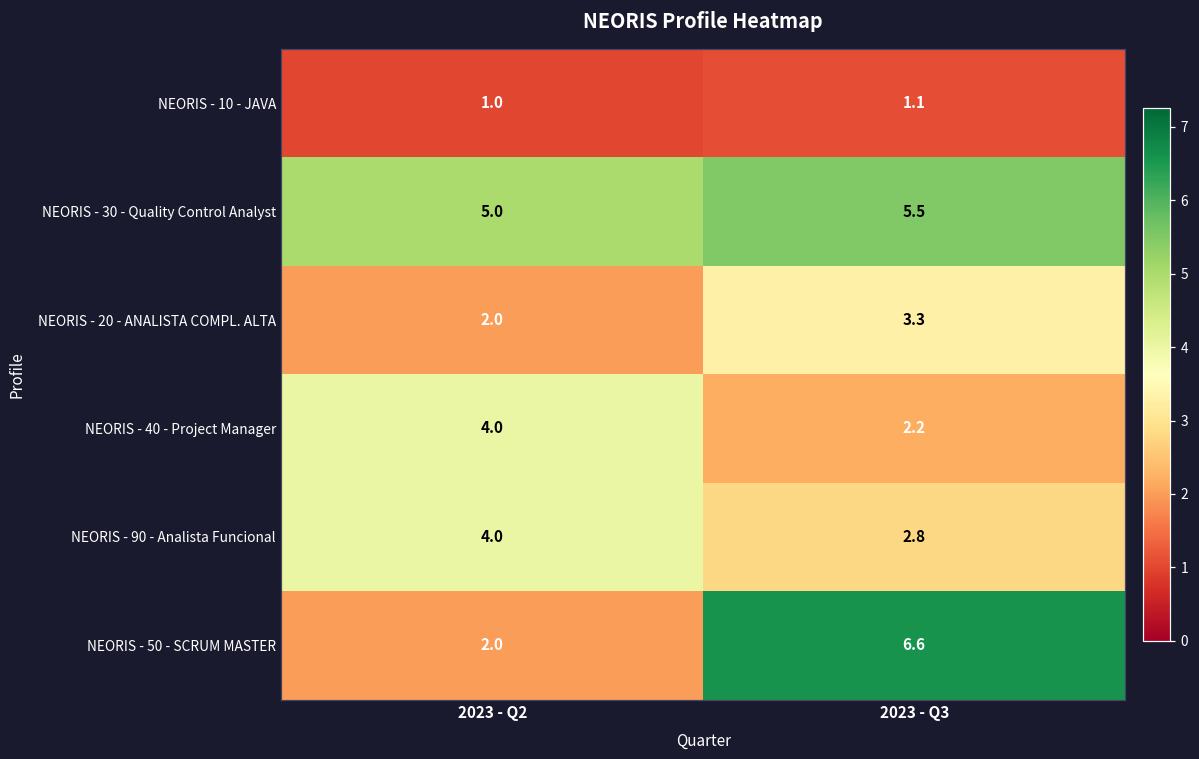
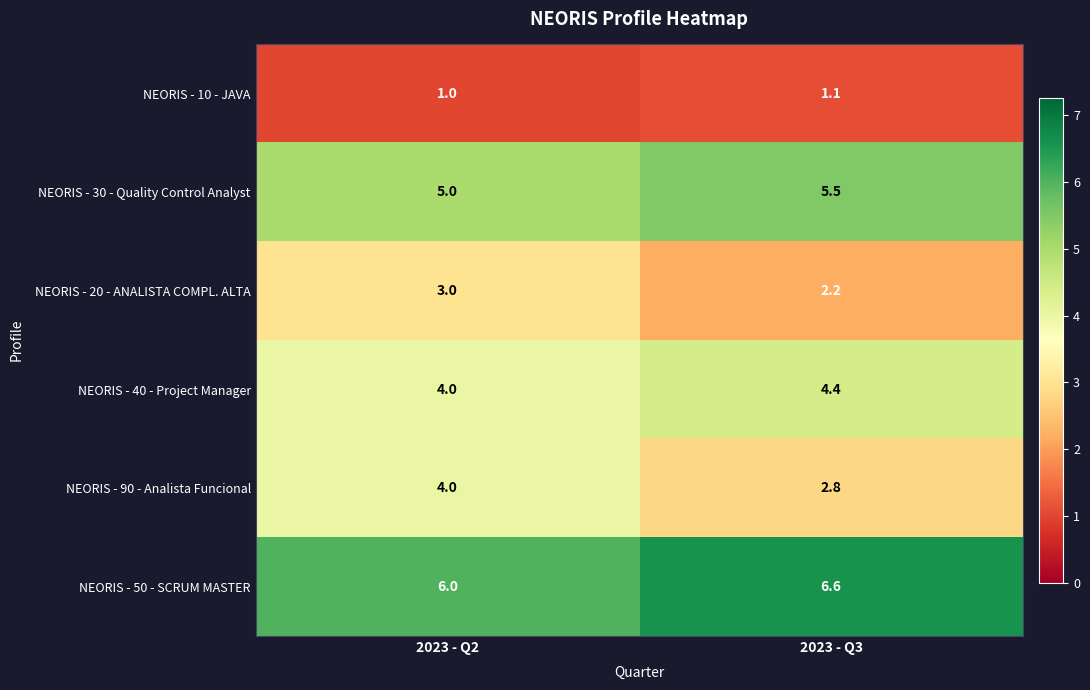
  {
    "NEORIS - 10 - JAVA": {
      "2023 - Q2": 1.0,
      "2023 - Q3": 1.1
    },
    "NEORIS - 30 - Quality Control Analyst": {
      "2023 - Q2": 5.0,
      "2023 - Q3": 5.5
    },
    "NEORIS - 20 - ANALISTA COMPL. ALTA": {
-     "2023 - Q2": 2.0,
-     "2023 - Q3": 3.3
+     "2023 - Q2": 3.0,
+     "2023 - Q3": 2.2
    },
    "NEORIS - 40 - Project Manager": {
      "2023 - Q2": 4.0,
-     "2023 - Q3": 2.2
+     "2023 - Q3": 4.4
    },
    "NEORIS - 90 - Analista Funcional": {
      "2023 - Q2": 4.0,
      "2023 - Q3": 2.8
    },
    "NEORIS - 50 - SCRUM MASTER": {
-     "2023 - Q2": 2.0,
+     "2023 - Q2": 6.0,
      "2023 - Q3": 6.6
    }
  }
